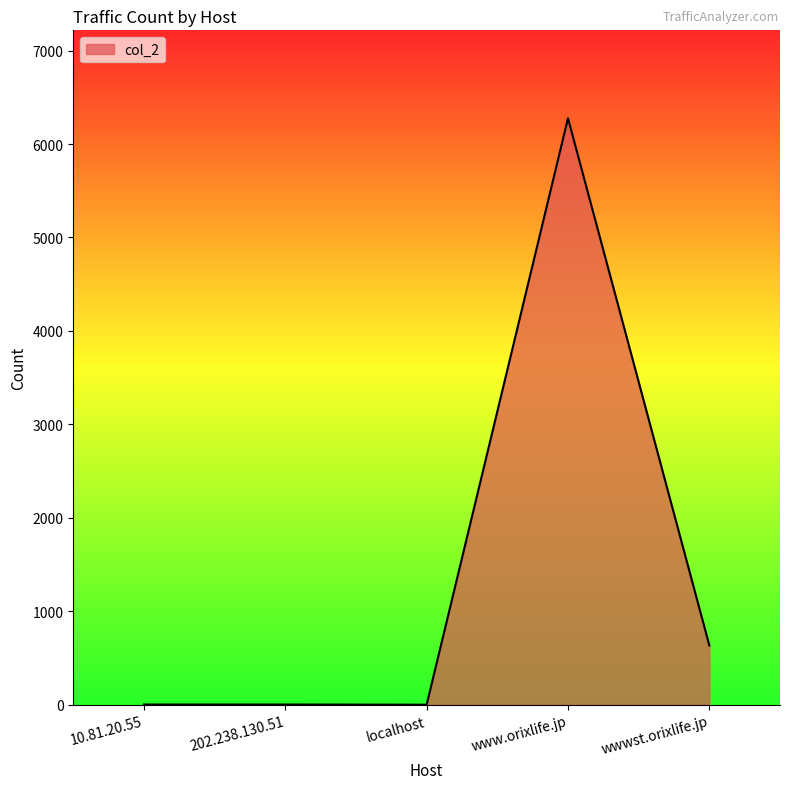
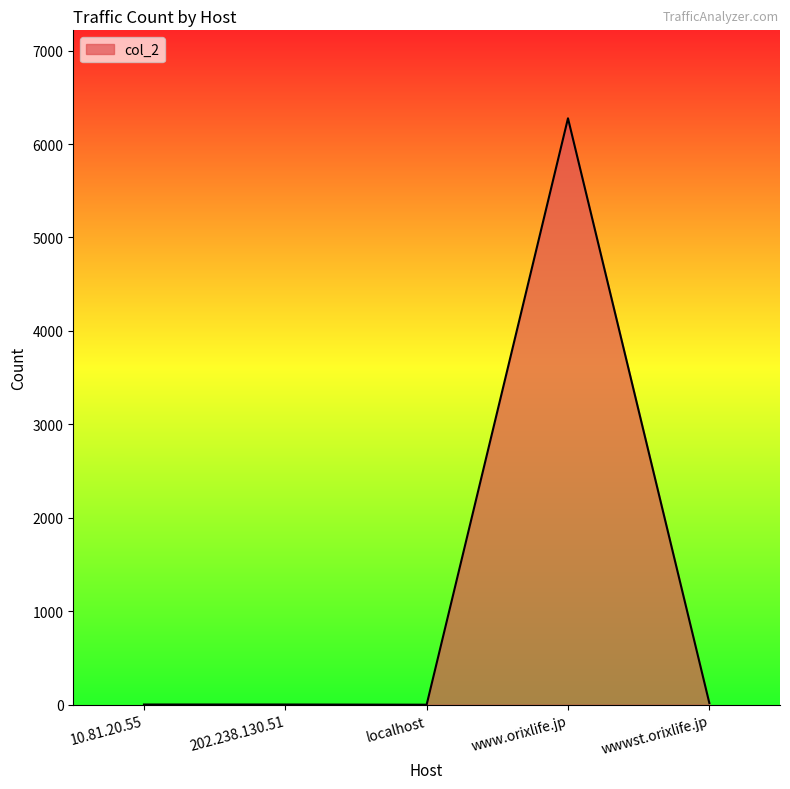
  {
    "10.81.20.55": 0,
    "202.238.130.51": 0,
    "localhost": 0,
    "www.orixlife.jp": 6300,
-   "wwwst.orixlife.jp": 600
+   "wwwst.orixlife.jp": 0
  }
